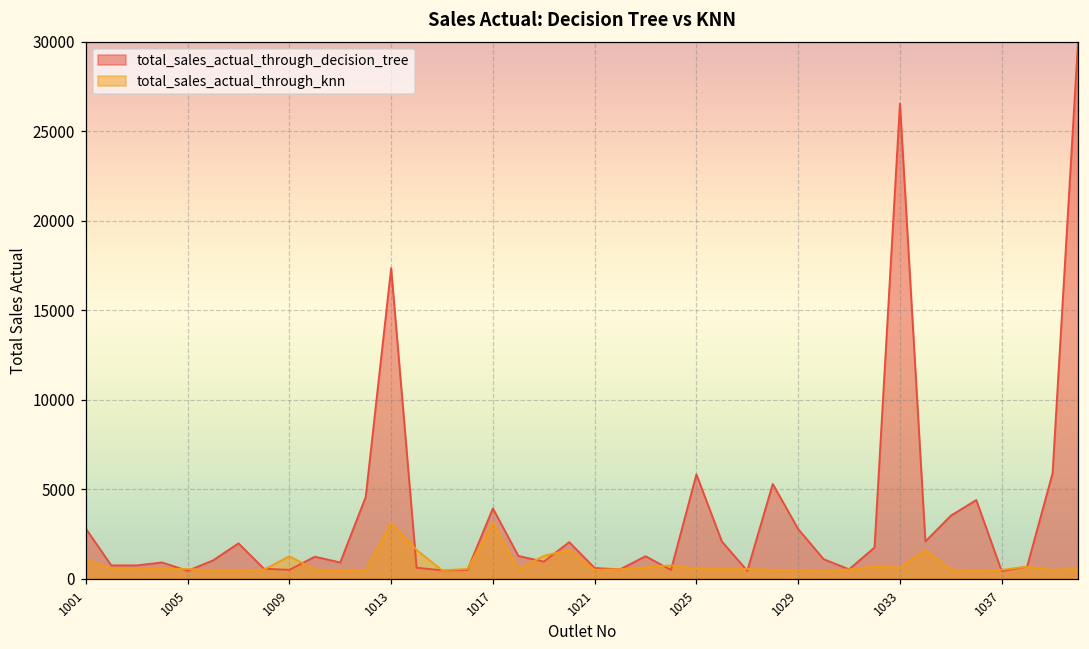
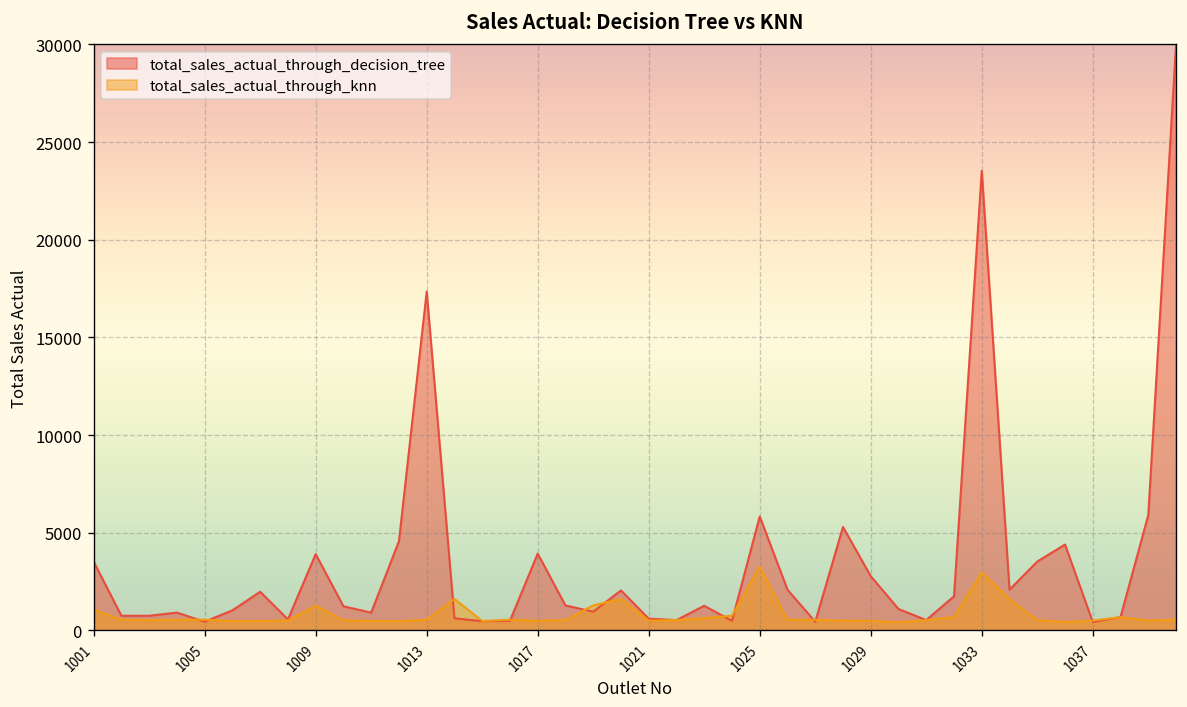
  {
    "total_sales_actual_through_decision_tree": {
-     "1001": 2800,
-     "1009": 500,
+     "1001": 3500,
+     "1009": 3900,
      "1013": 17400,
      "1017": 3900,
      "1025": 5800,
      "1029": 2800,
-     "1033": 26500
+     "1033": 23500
    },
    "total_sales_actual_through_knn": {
      "1001": 1100,
      "1009": 1300,
-     "1013": 3100,
-     "1017": 3100,
-     "1025": 500,
+     "1013": 500,
+     "1017": 500,
+     "1025": 3300,
      "1029": 500,
-     "1033": 600
+     "1033": 3000
    }
  }
